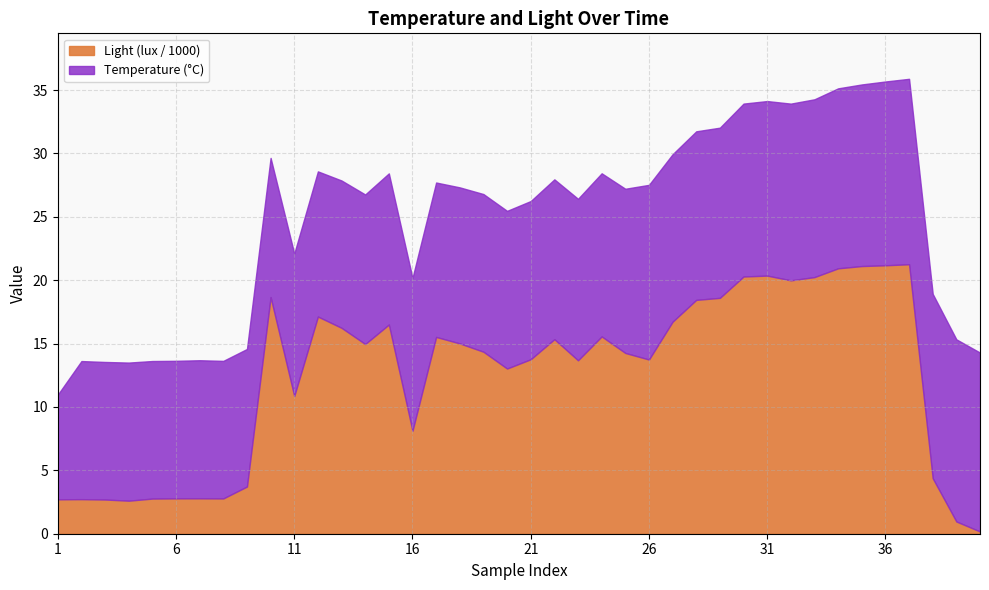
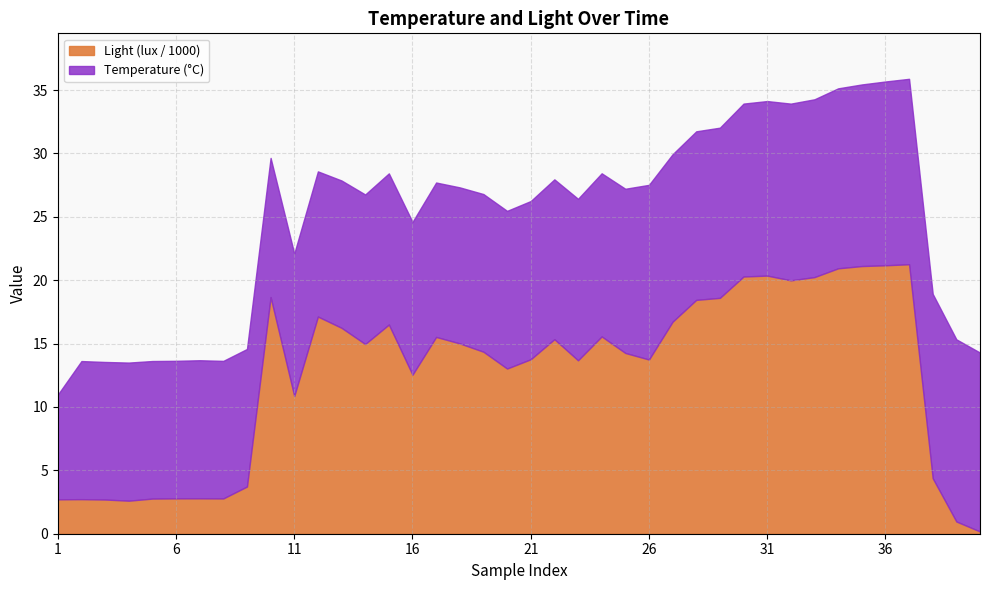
  {
    "Light (lux / 1000)": {
      "1": 2.7,
      "6": 2.8,
      "11": 10.9,
-     "16": 8.1,
+     "16": 12.5,
      "21": 13.8,
      "26": 13.7,
      "31": 20.4,
      "36": 21.2
    },
    "Temperature (°C)": {
      "1": 8.3,
      "6": 10.9,
      "11": 11.2,
      "16": 12.1,
      "21": 12.5,
      "26": 13.8,
      "31": 13.8,
      "36": 14.5
    }
  }
